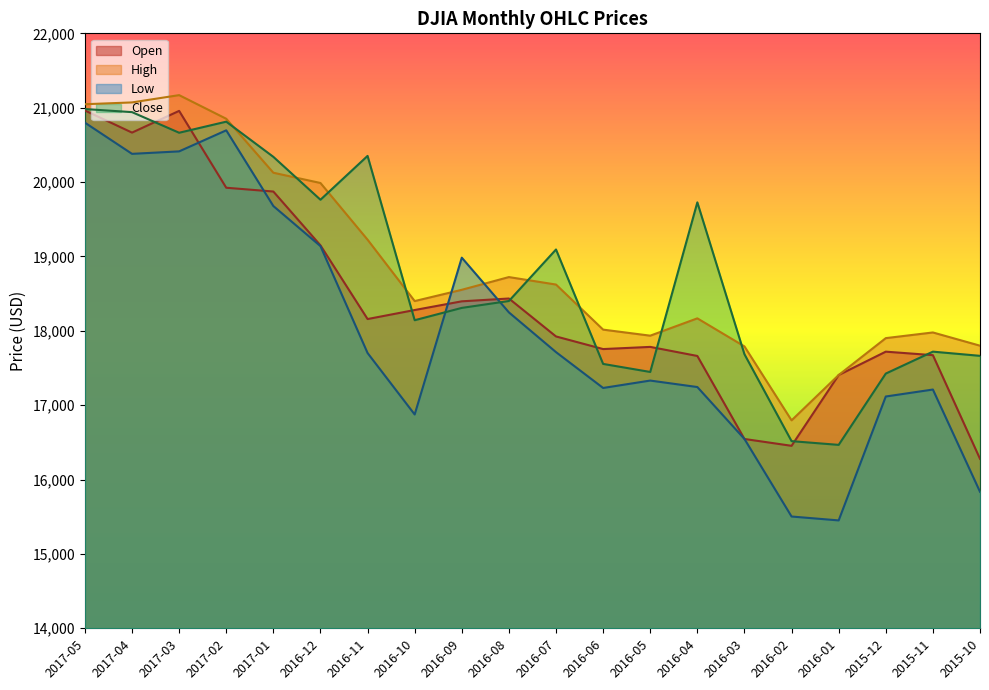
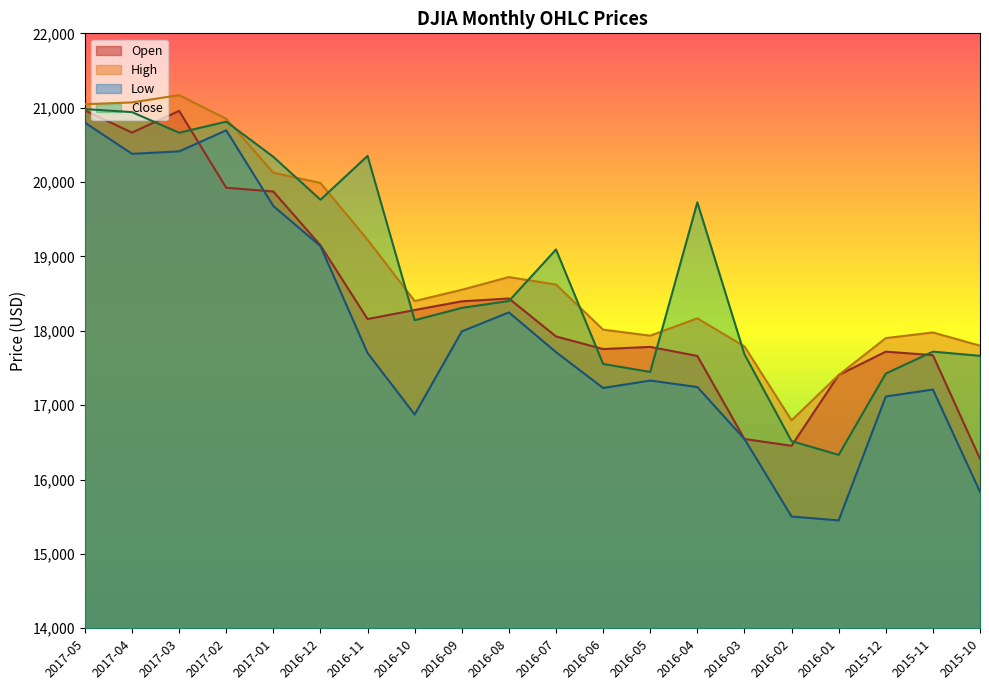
  {
    "Low": {
      "2017-05": "20,800",
      "2017-04": "20,400",
      "2017-03": "20,400",
      "2017-02": "20,700",
      "2017-01": "19,700",
      "2016-11": "17,700",
      "2016-10": "16,900",
-     "2016-09": "19,000",
+     "2016-09": "18,000",
      "2016-08": "18,200",
      "2016-07": "17,700",
      "2016-06": "17,200",
      "2016-05": "17,300",
      "2016-04": "17,200",
      "2016-02": "15,500",
      "2016-01": "15,500",
      "2015-12": "17,100",
      "2015-11": "17,200",
      "2015-10": "15,800"
    },
    "Close": {
      "2017-03": "20,700",
      "2017-02": "20,800",
      "2017-01": "20,300",
      "2016-12": "19,800",
      "2016-11": "20,400",
      "2016-10": "18,100",
      "2016-09": "18,300",
      "2016-07": "19,100",
      "2016-06": "17,600",
      "2016-05": "17,400",
      "2016-04": "19,700",
      "2016-03": "17,700",
      "2016-02": "16,500",
-     "2016-01": "16,500",
+     "2016-01": "16,300",
      "2015-12": "17,400",
      "2015-11": "17,700",
      "2015-10": "17,700"
    }
  }
